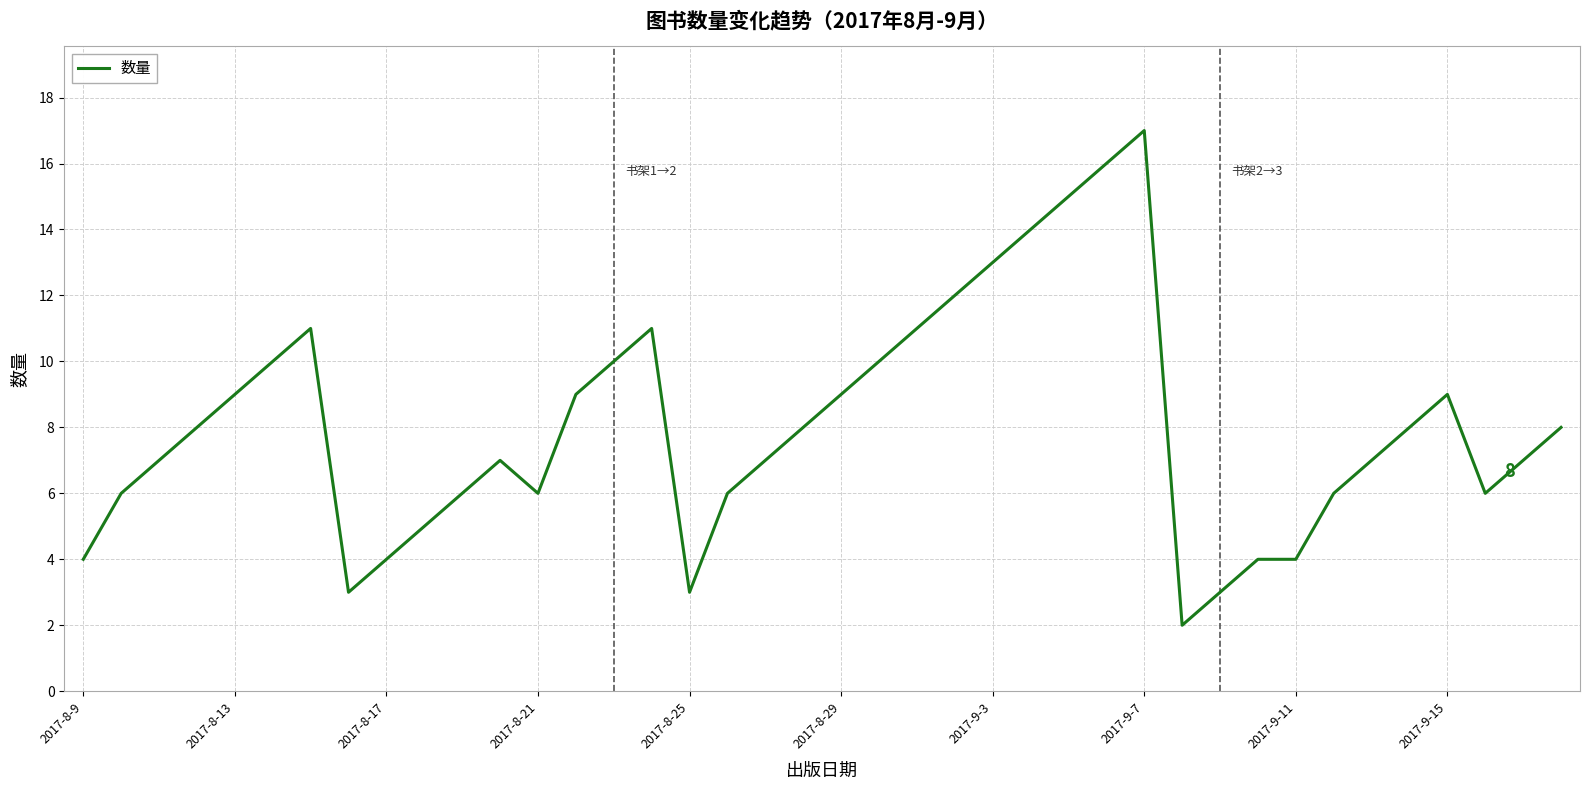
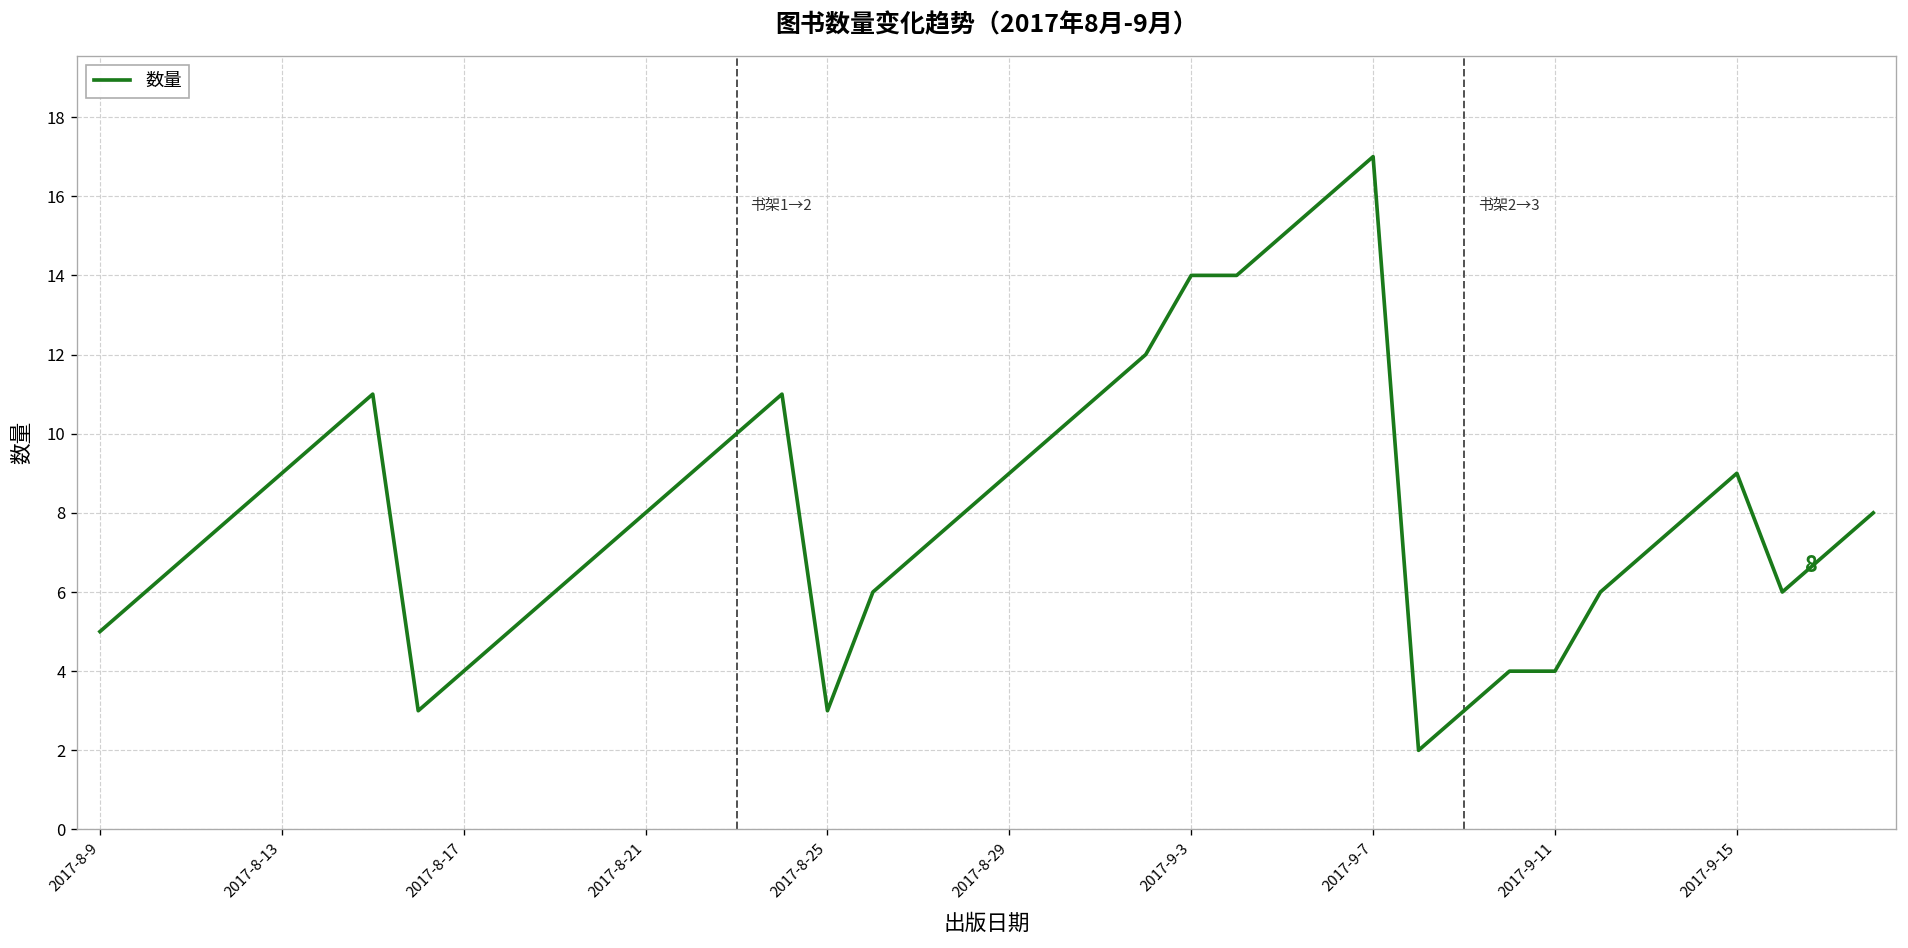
  {
-   "2017-8-9": 4,
+   "2017-8-9": 5,
    "2017-8-13": 9,
    "2017-8-17": 4,
-   "2017-8-21": 6,
+   "2017-8-21": 8,
    "2017-8-25": 3,
    "2017-8-29": 9,
-   "2017-9-3": 13,
+   "2017-9-3": 14,
    "2017-9-7": 17,
    "2017-9-11": 4,
    "2017-9-15": 9
  }
